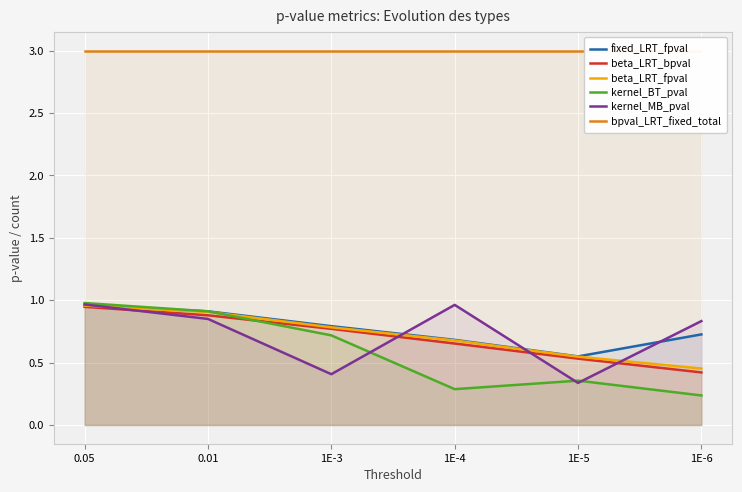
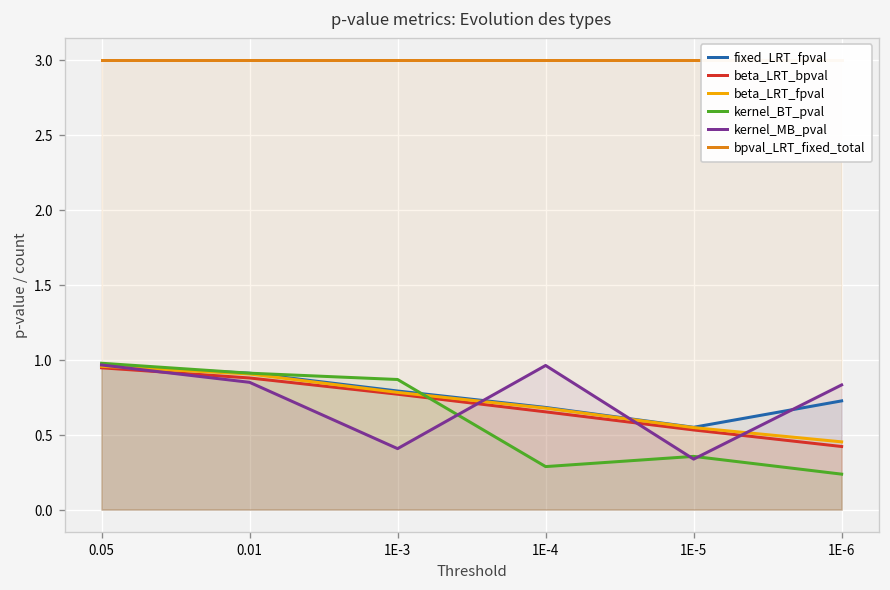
  {
    "fixed_LRT_fpval": {
      "1E-6": 0.73
    },
    "beta_LRT_bpval": {
      "0.01": 0.88,
      "1E-4": 0.65,
      "1E-6": 0.42
    },
    "kernel_BT_pval": {
-     "1E-3": 0.72,
+     "1E-3": 0.87,
      "1E-4": 0.29,
      "1E-6": 0.24
    },
    "kernel_MB_pval": {
      "0.01": 0.85,
      "1E-3": 0.41,
      "1E-4": 0.96,
      "1E-6": 0.83
    }
  }
